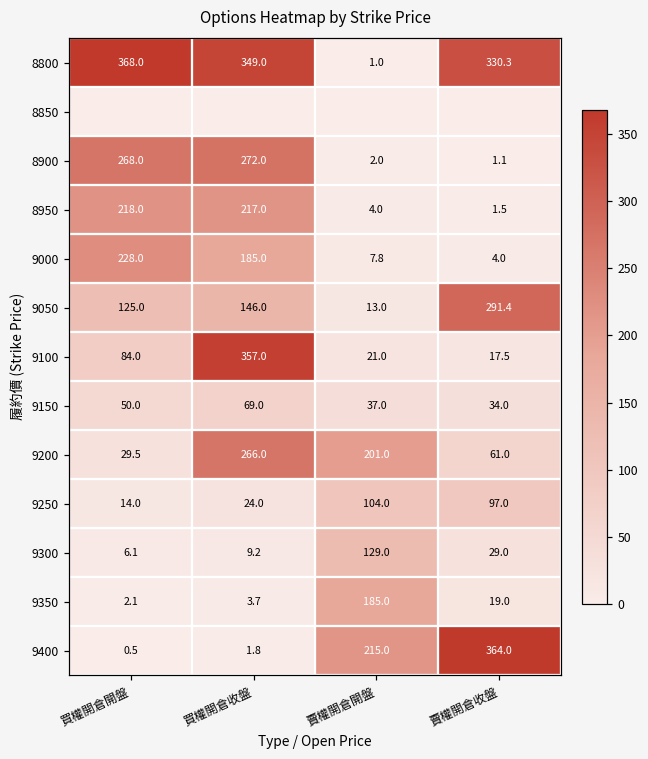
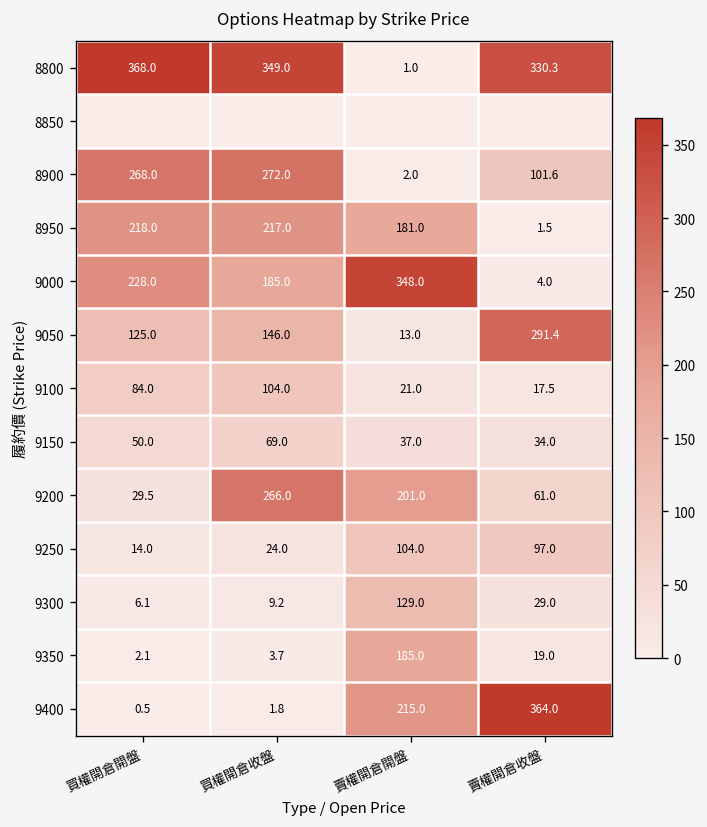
  {
    "8800": {
      "買權開倉開盤": 368.0,
      "買權開倉收盤": 349.0,
      "賣權開倉開盤": 1.0,
      "賣權開倉收盤": 330.3
    },
    "8900": {
      "買權開倉開盤": 268.0,
      "買權開倉收盤": 272.0,
      "賣權開倉開盤": 2.0,
-     "賣權開倉收盤": 1.1
+     "賣權開倉收盤": 101.6
    },
    "8950": {
      "買權開倉開盤": 218.0,
      "買權開倉收盤": 217.0,
-     "賣權開倉開盤": 4.0,
+     "賣權開倉開盤": 181.0,
      "賣權開倉收盤": 1.5
    },
    "9000": {
      "買權開倉開盤": 228.0,
      "買權開倉收盤": 185.0,
-     "賣權開倉開盤": 7.8,
+     "賣權開倉開盤": 348.0,
      "賣權開倉收盤": 4.0
    },
    "9050": {
      "買權開倉開盤": 125.0,
      "買權開倉收盤": 146.0,
      "賣權開倉開盤": 13.0,
      "賣權開倉收盤": 291.4
    },
    "9100": {
      "買權開倉開盤": 84.0,
-     "買權開倉收盤": 357.0,
+     "買權開倉收盤": 104.0,
      "賣權開倉開盤": 21.0,
      "賣權開倉收盤": 17.5
    },
    "9150": {
      "買權開倉開盤": 50.0,
      "買權開倉收盤": 69.0,
      "賣權開倉開盤": 37.0,
      "賣權開倉收盤": 34.0
    },
    "9200": {
      "買權開倉開盤": 29.5,
      "買權開倉收盤": 266.0,
      "賣權開倉開盤": 201.0,
      "賣權開倉收盤": 61.0
    },
    "9250": {
      "買權開倉開盤": 14.0,
      "買權開倉收盤": 24.0,
      "賣權開倉開盤": 104.0,
      "賣權開倉收盤": 97.0
    },
    "9300": {
      "買權開倉開盤": 6.1,
      "買權開倉收盤": 9.2,
      "賣權開倉開盤": 129.0,
      "賣權開倉收盤": 29.0
    },
    "9350": {
      "買權開倉開盤": 2.1,
      "買權開倉收盤": 3.7,
      "賣權開倉開盤": 185.0,
      "賣權開倉收盤": 19.0
    },
    "9400": {
      "買權開倉開盤": 0.5,
      "買權開倉收盤": 1.8,
      "賣權開倉開盤": 215.0,
      "賣權開倉收盤": 364.0
    }
  }
